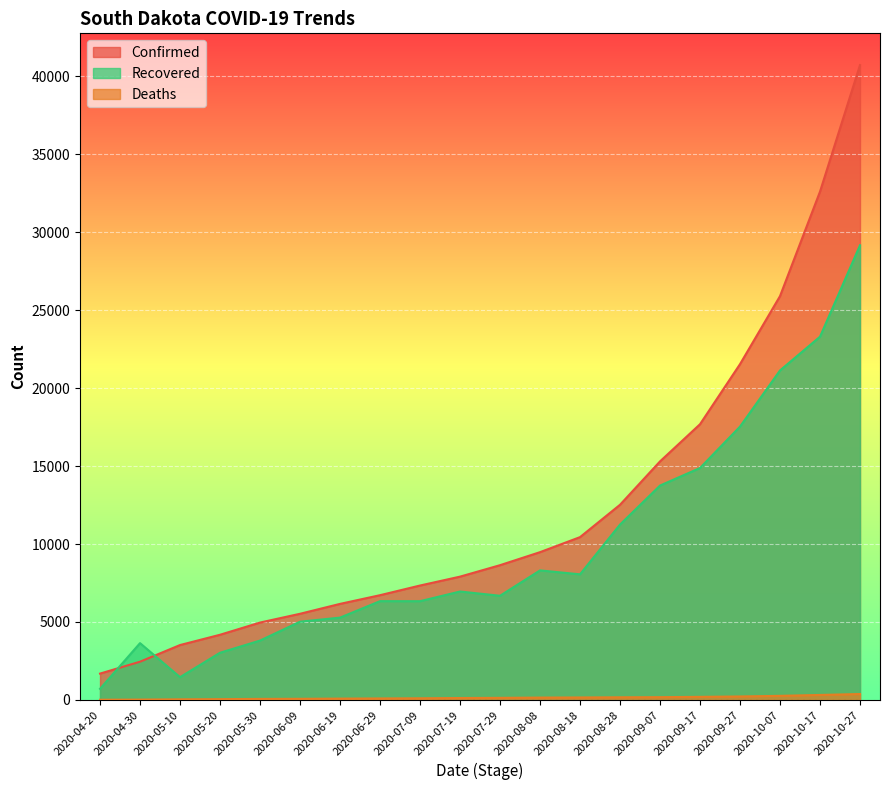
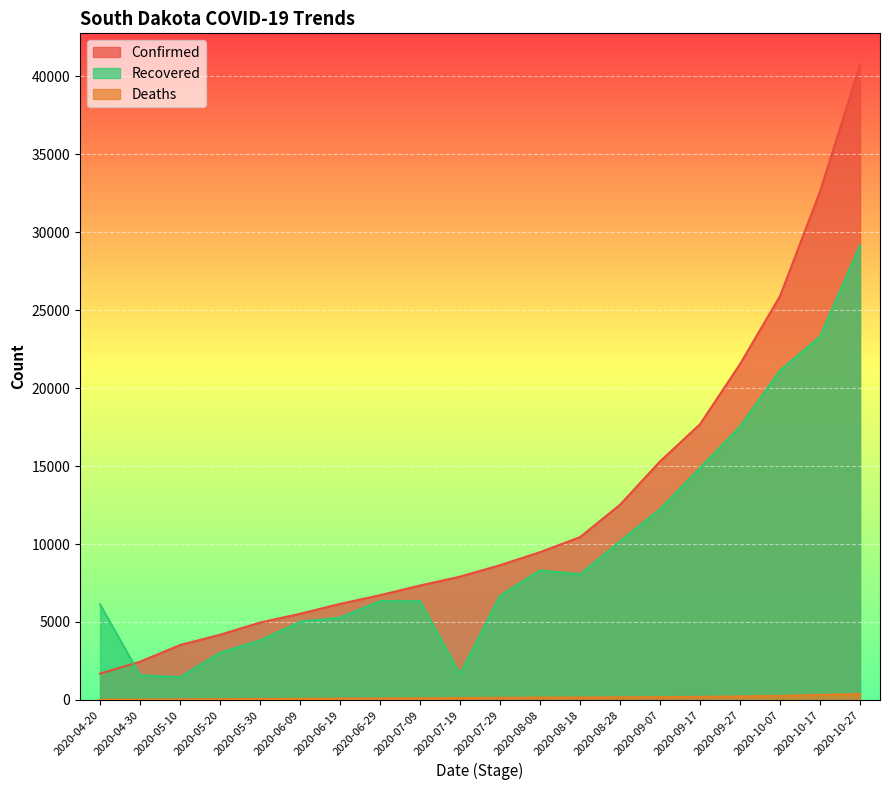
  {
    "Recovered": {
-     "2020-04-20": 700,
-     "2020-04-30": 3600,
+     "2020-04-20": 6100,
+     "2020-04-30": 1600,
      "2020-05-10": 1500,
      "2020-05-20": 3000,
      "2020-05-30": 3800,
      "2020-06-09": 5000,
      "2020-06-19": 5300,
      "2020-06-29": 6300,
      "2020-07-09": 6300,
-     "2020-07-19": 7000,
+     "2020-07-19": 1600,
      "2020-07-29": 6700,
      "2020-08-08": 8300,
      "2020-08-18": 8100,
-     "2020-08-28": 11200,
-     "2020-09-07": 13800,
+     "2020-08-28": 10200,
+     "2020-09-07": 12200,
      "2020-09-17": 14900,
      "2020-09-27": 17500,
      "2020-10-07": 21100,
      "2020-10-17": 23300,
      "2020-10-27": 29200
    }
  }
